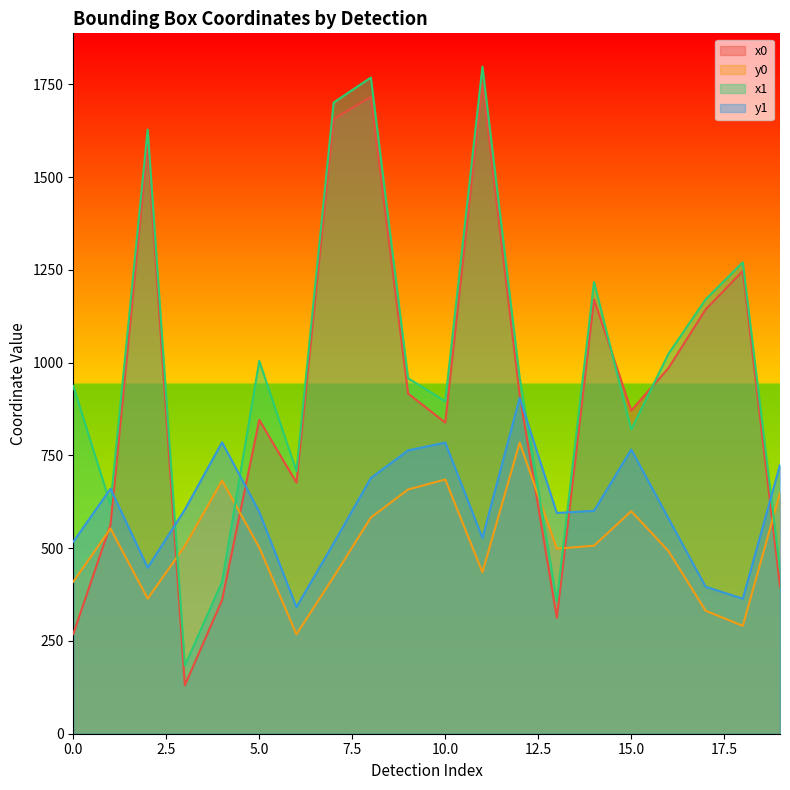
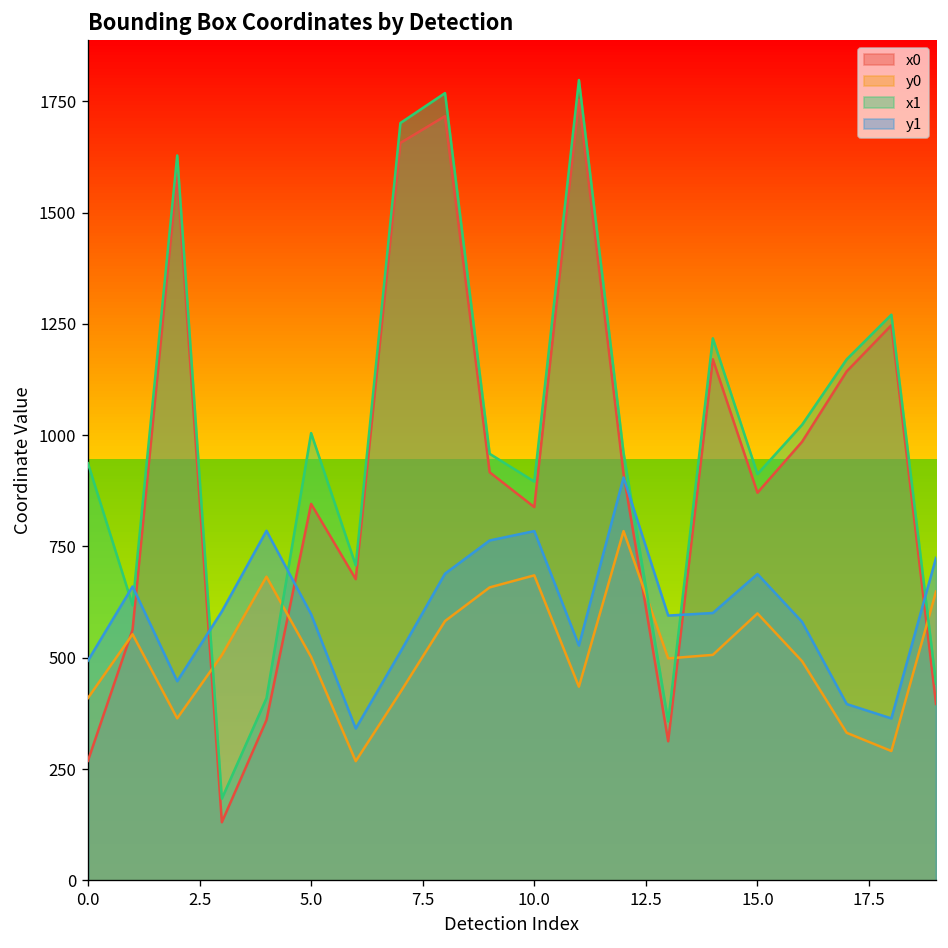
  {
    "x1": {
      "0.0": 940,
      "5.0": 1000,
      "10.0": 900,
-     "15.0": 820
+     "15.0": 910
    },
    "y1": {
-     "0.0": 520,
+     "0.0": 490,
      "5.0": 600,
      "10.0": 780,
-     "15.0": 770
+     "15.0": 690
    }
  }
